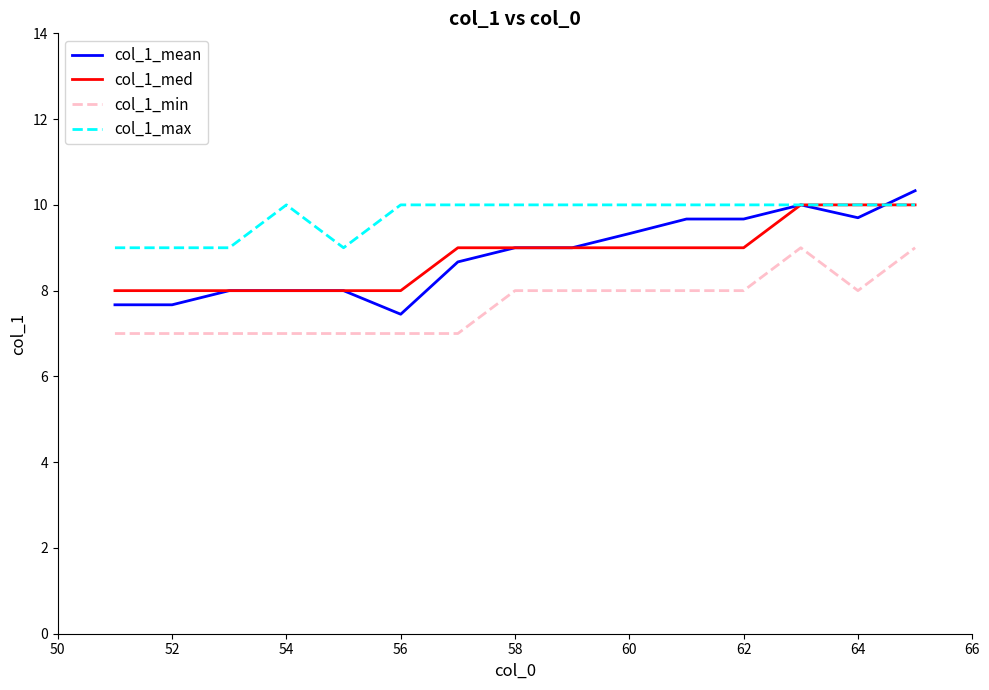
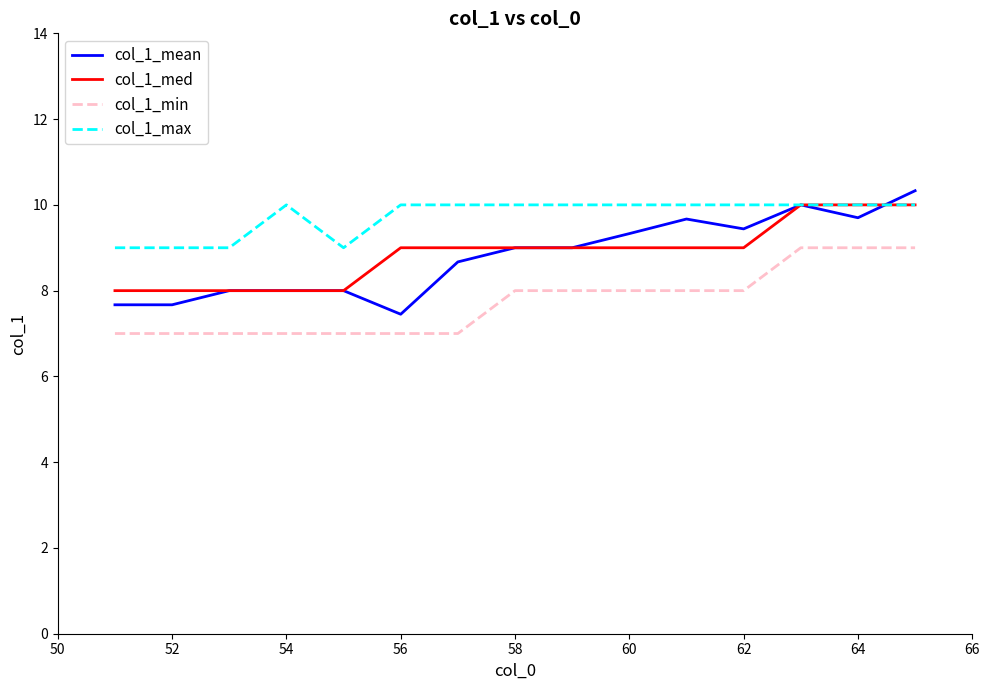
  {
    "col_1_mean": {
      "52": 7.7,
      "56": 7.5,
      "60": 9.3,
-     "62": 9.7,
+     "62": 9.4,
      "64": 9.7
    },
    "col_1_med": {
      "52": 8,
-     "56": 8,
+     "56": 9,
      "60": 9,
      "62": 9
    },
    "col_1_min": {
      "52": 7,
      "54": 7,
      "56": 7,
      "58": 8,
      "60": 8,
      "62": 8,
-     "64": 8
+     "64": 9
    },
    "col_1_max": {
      "52": 9.0,
      "54": 10.0,
      "56": 10.0,
      "58": 10.0,
      "60": 10.0,
      "62": 10.0
    }
  }
